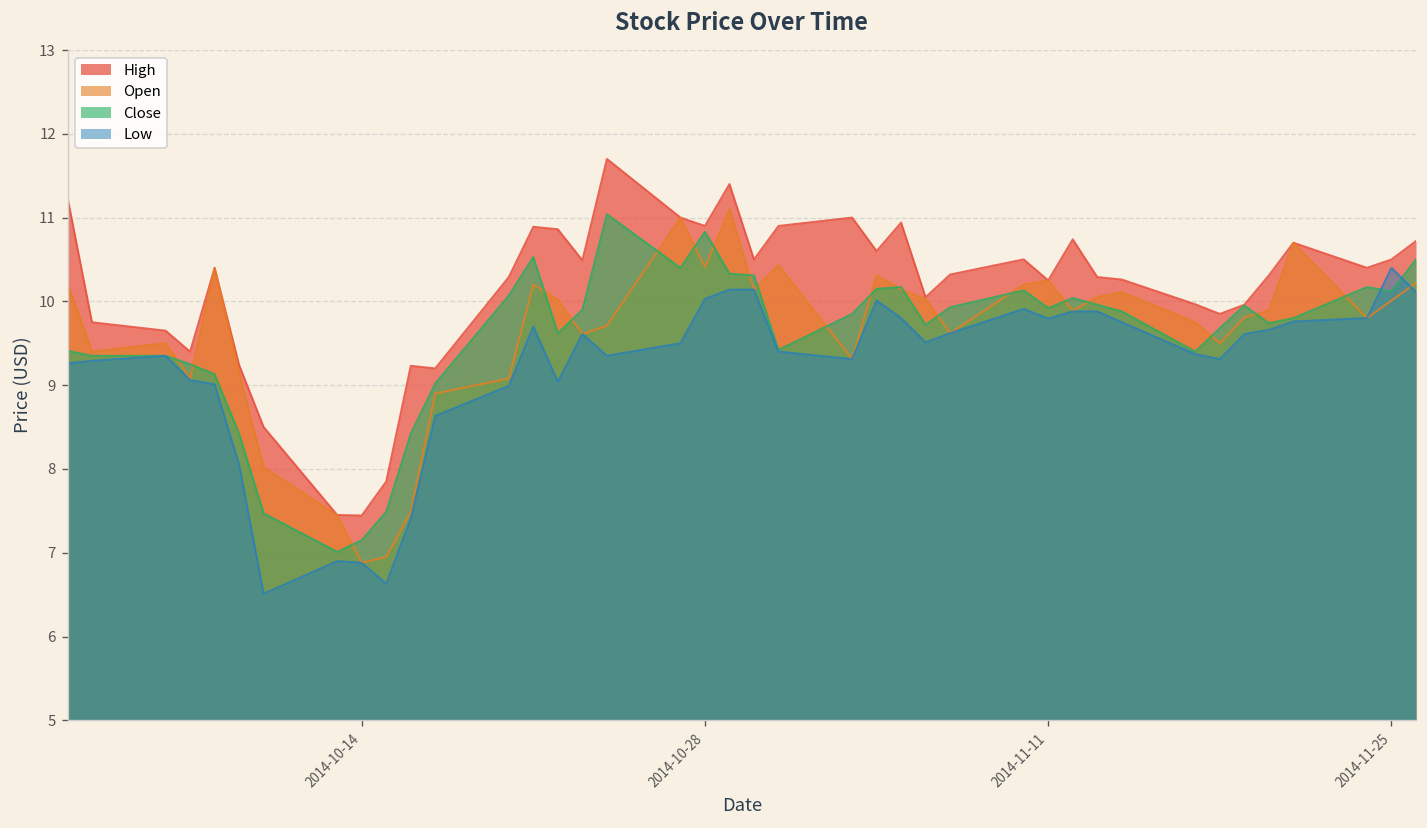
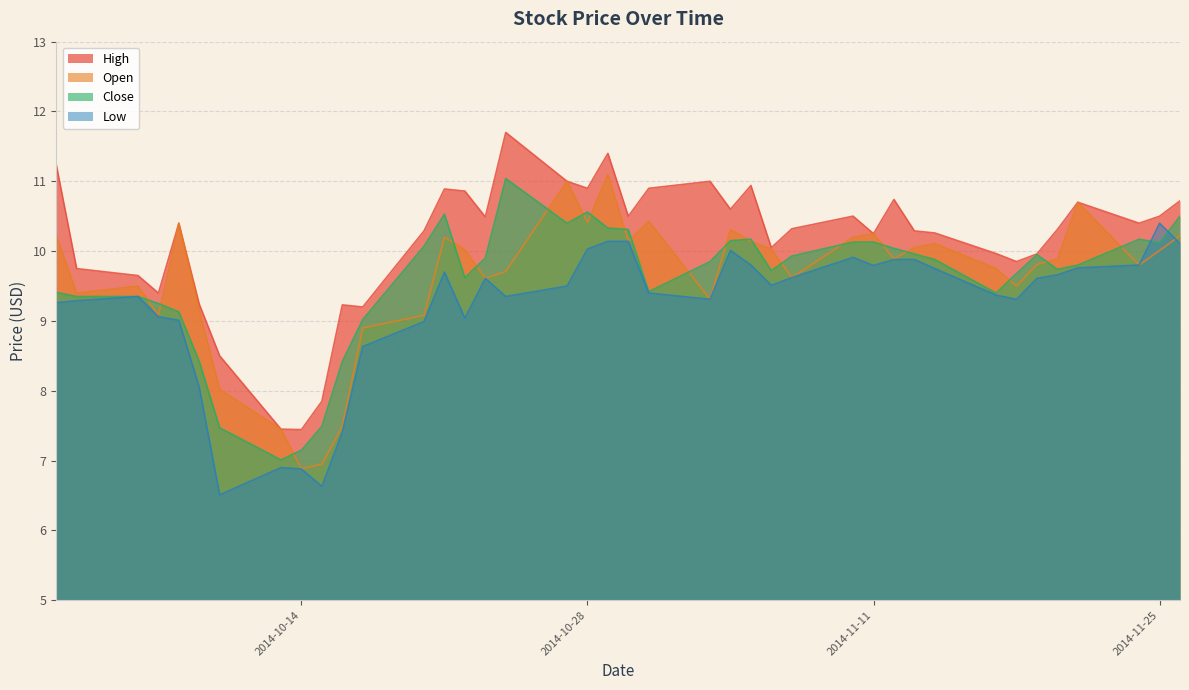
  {
    "Close": {
      "2014-10-14": 7.2,
-     "2014-10-28": 10.8,
-     "2014-11-11": 9.9,
+     "2014-10-28": 10.6,
+     "2014-11-11": 10.1,
      "2014-11-25": 10.1
    },
    "Low": {
      "2014-10-28": 10.0,
      "2014-11-11": 9.8,
      "2014-11-25": 10.4
    }
  }
